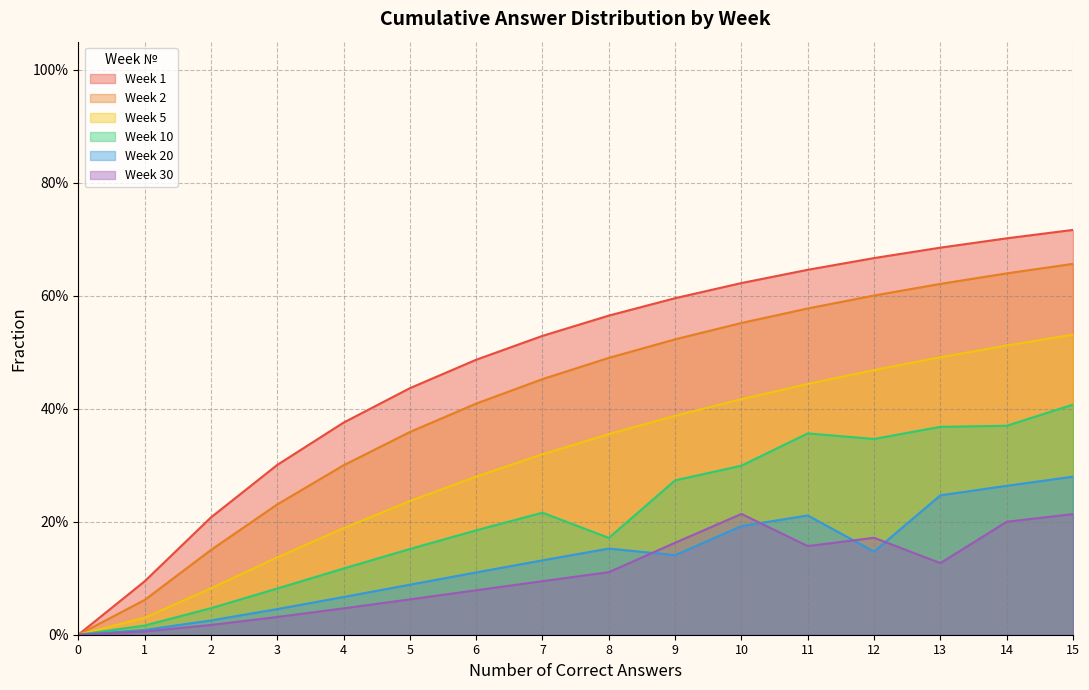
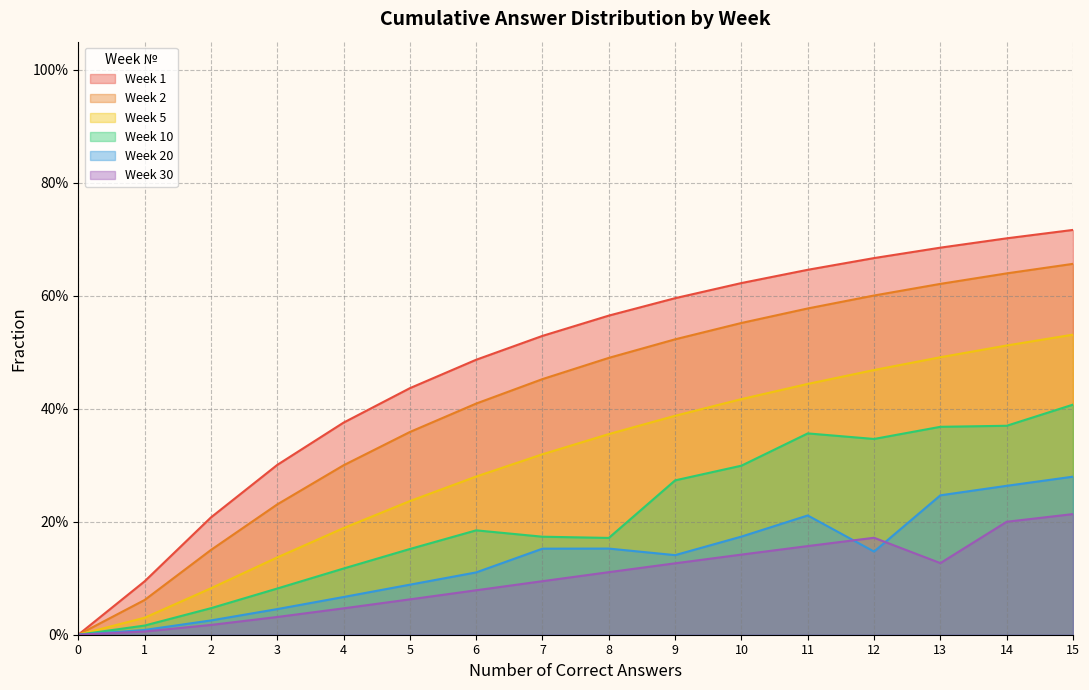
  {
    "Week 10": {
      "1": "2%",
      "2": "5%",
      "3": "8%",
      "4": "12%",
      "5": "15%",
      "6": "18%",
-     "7": "22%",
+     "7": "17%",
      "8": "17%",
      "9": "27%",
      "10": "30%",
      "11": "36%",
      "12": "35%",
      "13": "37%",
      "14": "37%",
      "15": "41%"
    },
    "Week 20": {
      "2": "3%",
      "3": "5%",
      "4": "7%",
      "5": "9%",
      "6": "11%",
-     "7": "13%",
+     "7": "15%",
      "8": "15%",
      "9": "14%",
-     "10": "19%",
+     "10": "17%",
      "11": "21%",
      "12": "15%",
      "13": "25%",
      "14": "26%",
      "15": "28%"
    },
    "Week 30": {
      "2": "2%",
      "3": "3%",
      "4": "5%",
      "5": "6%",
      "6": "8%",
      "7": "9%",
      "8": "11%",
-     "9": "16%",
-     "10": "21%",
+     "9": "13%",
+     "10": "14%",
      "11": "16%",
      "12": "17%",
      "13": "13%",
      "14": "20%",
      "15": "21%"
    }
  }
